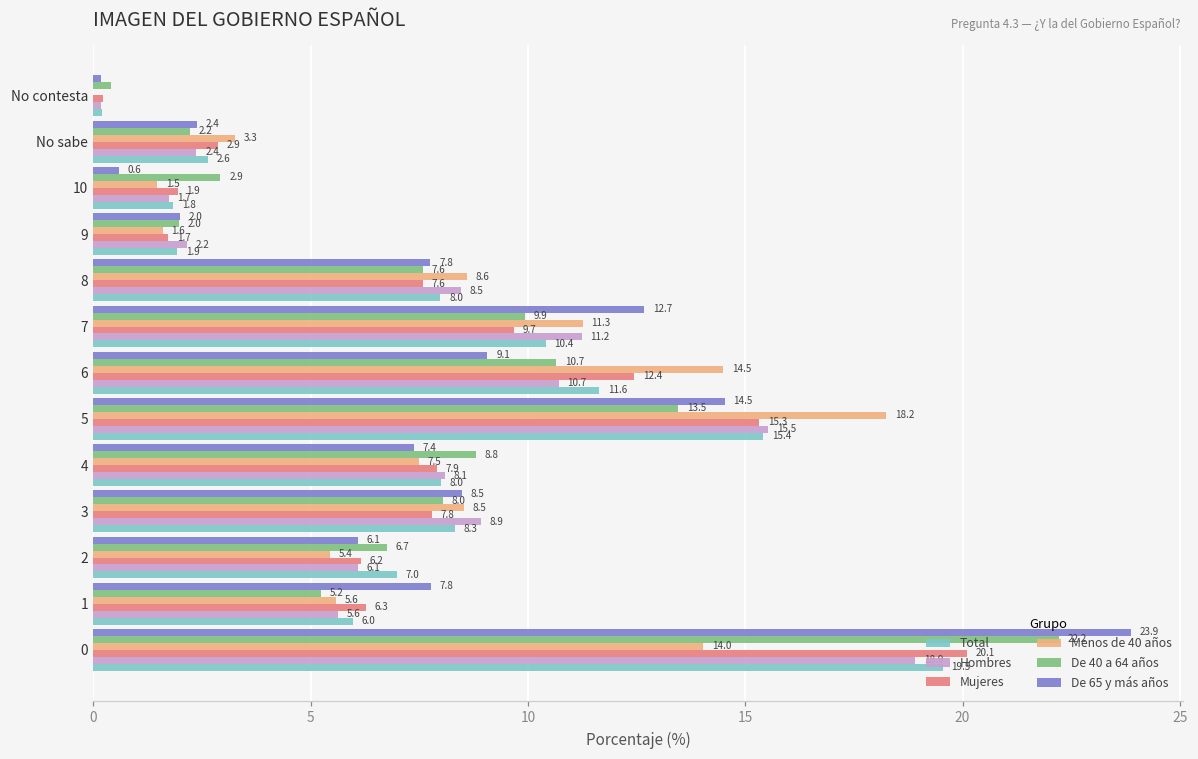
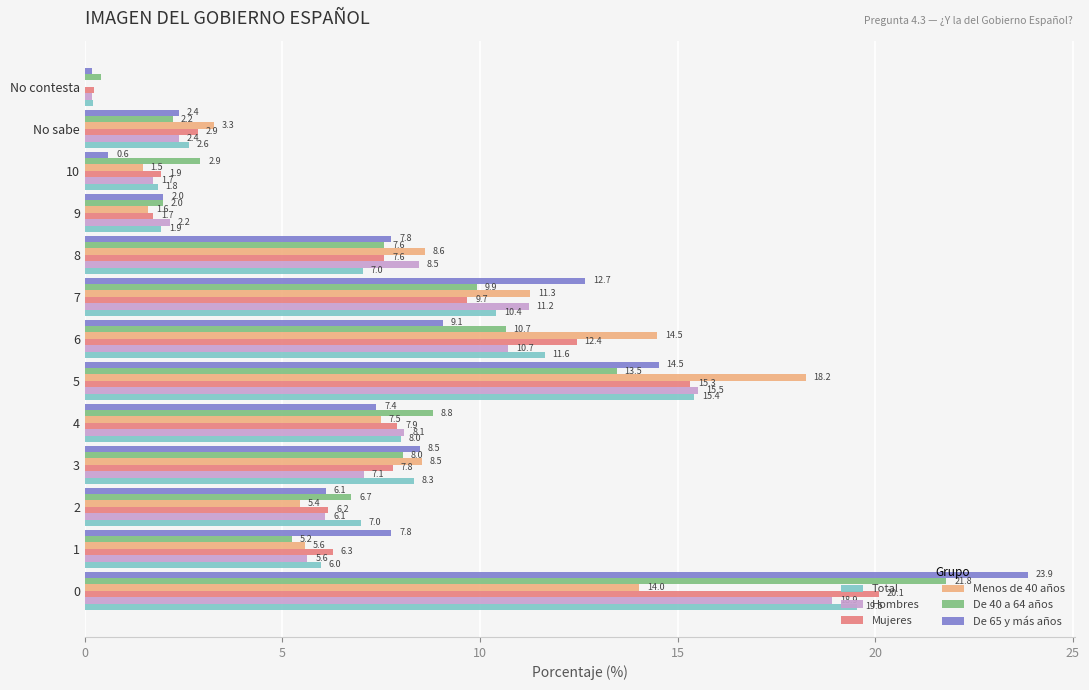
  {
    "Total": {
      "No sabe": 2.6,
      "9": 1.9,
-     "8": 8.0,
+     "8": 7.0,
      "7": 10.4,
      "6": 11.6,
      "3": 8.3,
      "2": 7.0,
      "1": 6.0,
      "0": 19.5
    },
    "Hombres": {
      "No sabe": 2.4,
      "9": 2.2,
      "8": 8.5,
      "7": 11.2,
      "6": 10.7,
-     "3": 8.9,
+     "3": 7.1,
      "1": 5.6,
      "0": 18.9
    },
    "De 40 a 64 años": {
      "10": 2.9,
      "8": 7.6,
      "7": 9.9,
      "6": 10.7,
      "5": 13.5,
      "4": 8.8,
      "3": 8.0,
      "2": 6.7,
      "1": 5.2,
-     "0": 22.2
+     "0": 21.8
    },
    "De 65 y más años": {
      "10": 0.6,
      "8": 7.8,
      "7": 12.7,
      "6": 9.1,
      "5": 14.5,
      "4": 7.4,
      "3": 8.5,
      "2": 6.1,
      "1": 7.8,
      "0": 23.9
    }
  }
